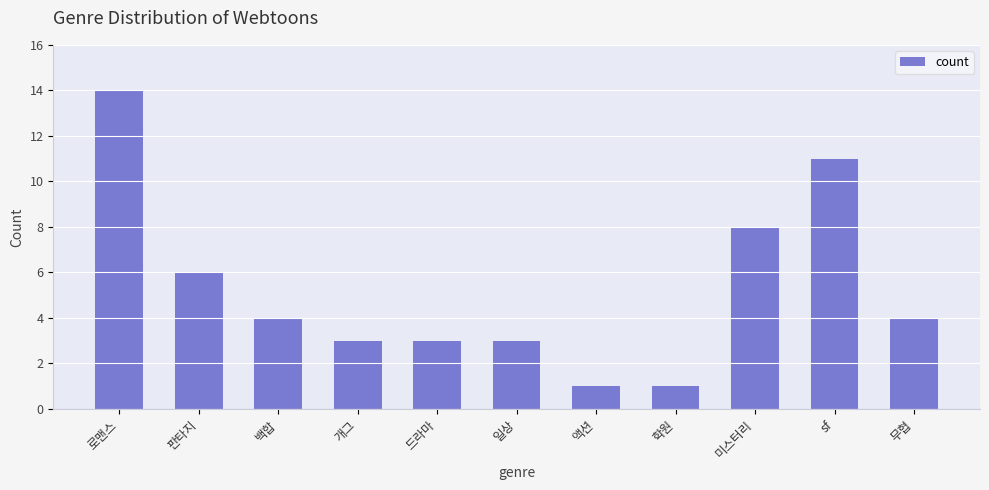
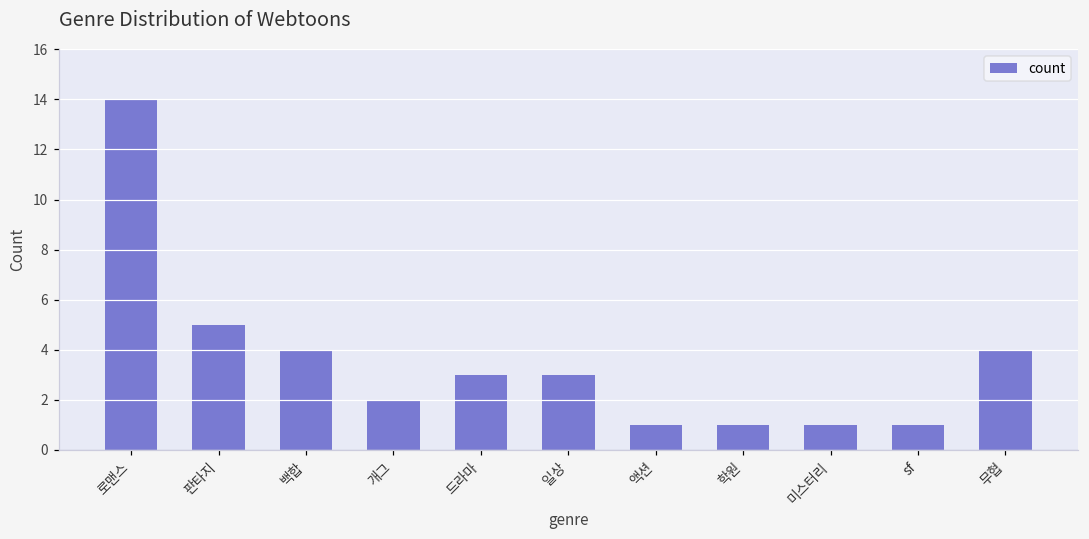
  {
    "로맨스": 14,
-   "판타지": 6,
+   "판타지": 5,
    "백합": 4,
-   "개그": 3,
+   "개그": 2,
    "드라마": 3,
    "일상": 3,
    "액션": 1,
    "학원": 1,
-   "미스터리": 8,
-   "sf": 11,
+   "미스터리": 1,
+   "sf": 1,
    "무협": 4
  }
